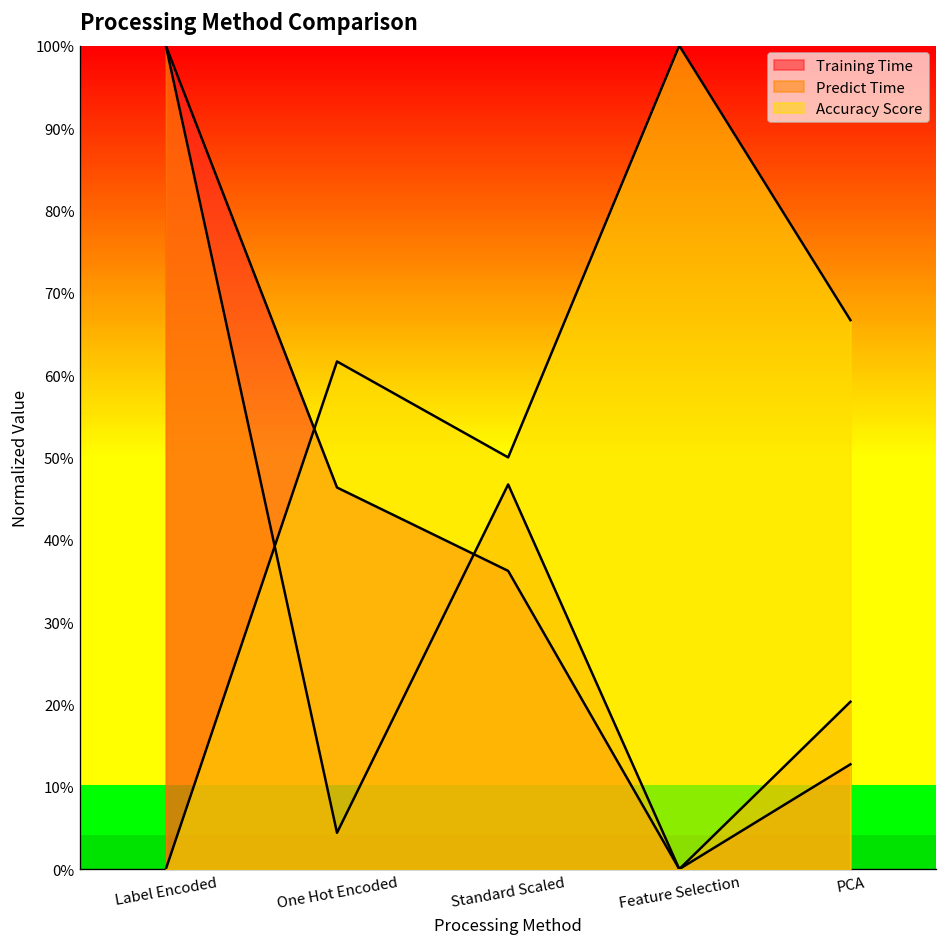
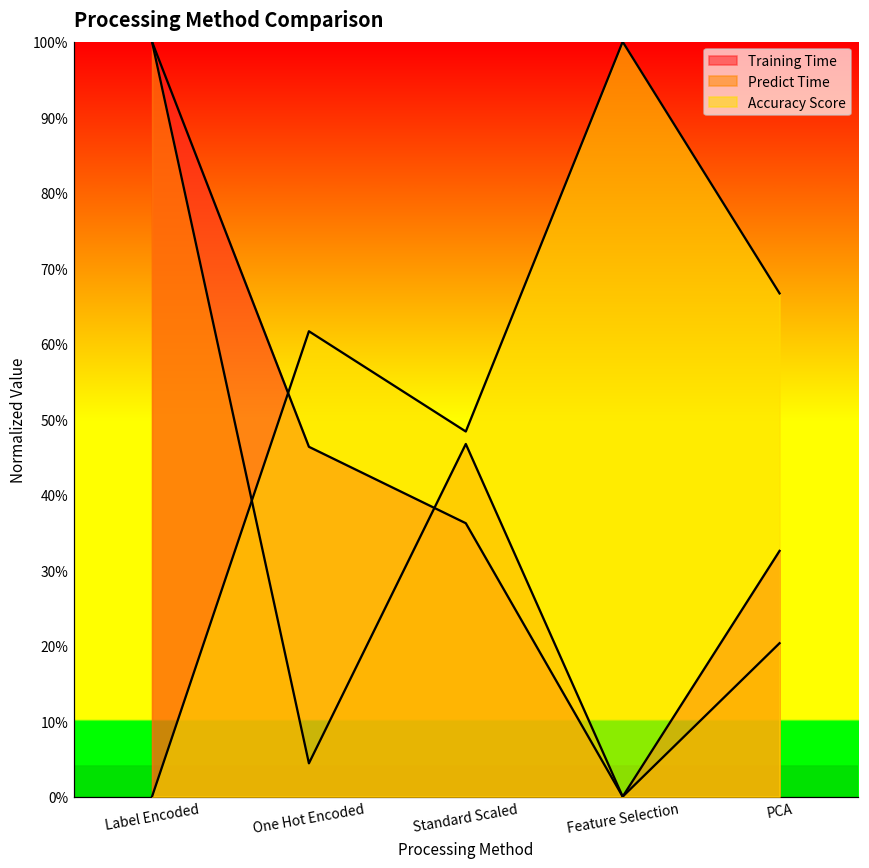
  {
    "Training Time": {
      "One Hot Encoded": "46%",
      "Standard Scaled": "36%",
-     "PCA": "13%"
+     "PCA": "33%"
    },
    "Predict Time": {
      "One Hot Encoded": "4%",
      "Standard Scaled": "47%",
      "PCA": "20%"
    },
    "Accuracy Score": {
      "One Hot Encoded": "62%",
-     "Standard Scaled": "50%",
+     "Standard Scaled": "48%",
      "Feature Selection": "100%",
      "PCA": "67%"
    }
  }
